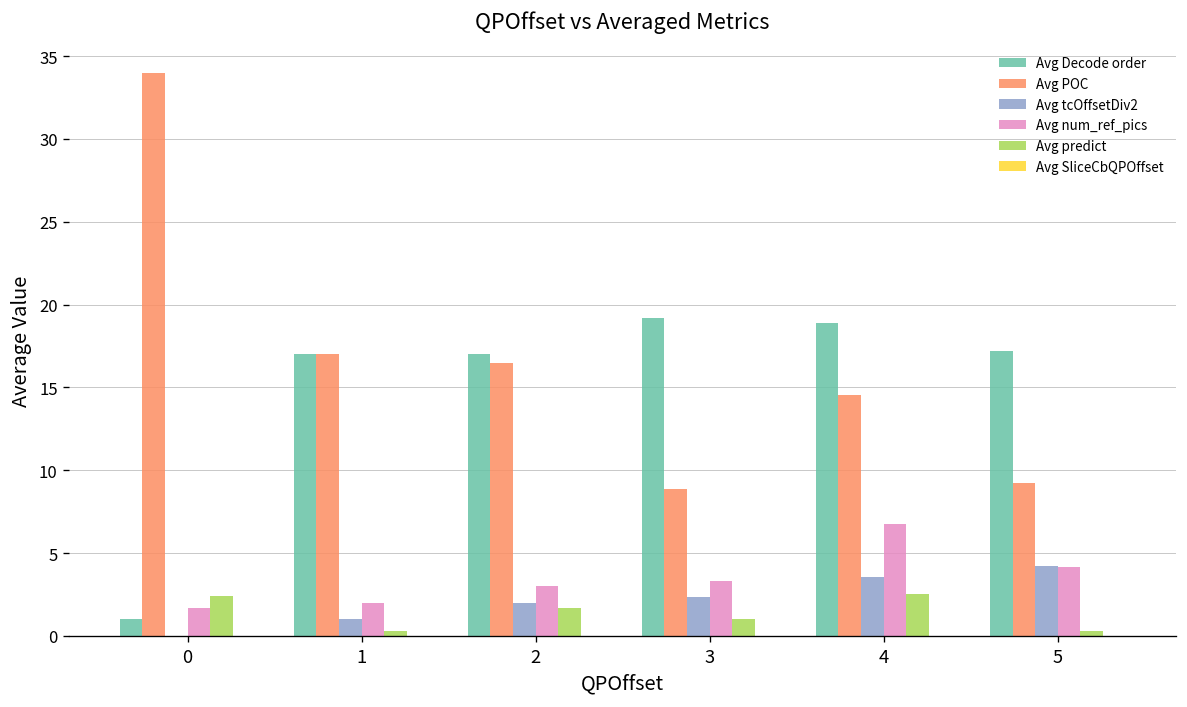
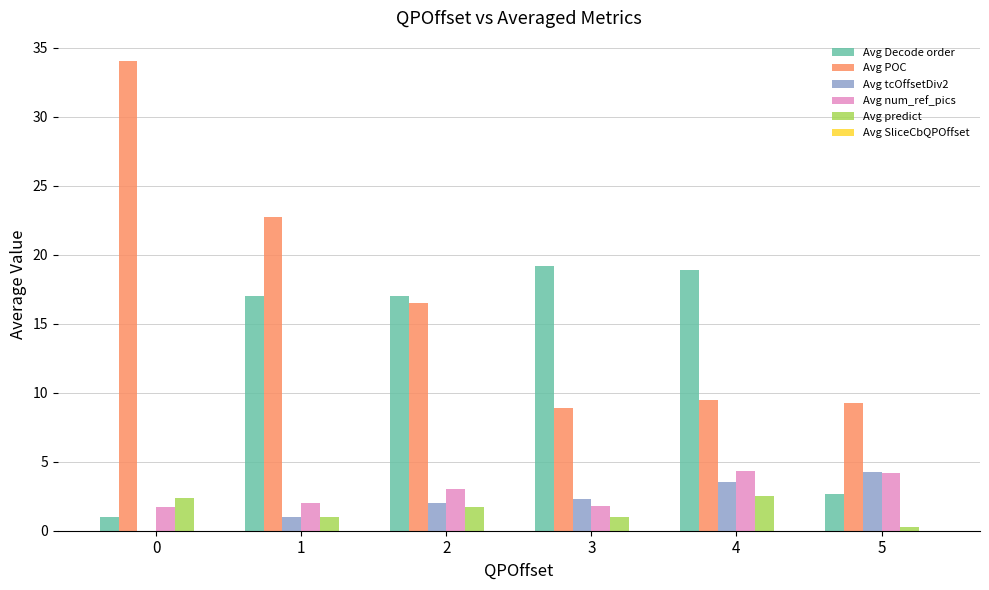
  {
    "Avg Decode order": {
      "0": 1.0,
      "1": 17.0,
      "2": 17.0,
      "3": 19.2,
      "4": 18.9,
-     "5": 17.2
+     "5": 2.6
    },
    "Avg POC": {
      "0": 34.0,
-     "1": 17.0,
+     "1": 22.7,
      "2": 16.5,
      "3": 8.9,
-     "4": 14.5,
+     "4": 9.5,
      "5": 9.2
    },
    "Avg tcOffsetDiv2": {
      "0": 0.0,
      "1": 1.0,
      "2": 2.0,
      "3": 2.3,
      "4": 3.6,
      "5": 4.2
    },
    "Avg num_ref_pics": {
      "0": 1.7,
      "1": 2.0,
      "2": 3.0,
-     "3": 3.3,
-     "4": 6.8,
+     "3": 1.8,
+     "4": 4.4,
      "5": 4.2
    },
    "Avg predict": {
      "0": 2.4,
-     "1": 0.3,
+     "1": 1.0,
      "2": 1.7,
      "3": 1.0,
      "4": 2.5,
      "5": 0.3
    },
    "Avg SliceCbQPOffset": {
      "0": 0.0,
      "1": 0.0,
      "2": 0.0,
      "3": 0.0,
      "4": 0.0,
      "5": 0.0
    }
  }
